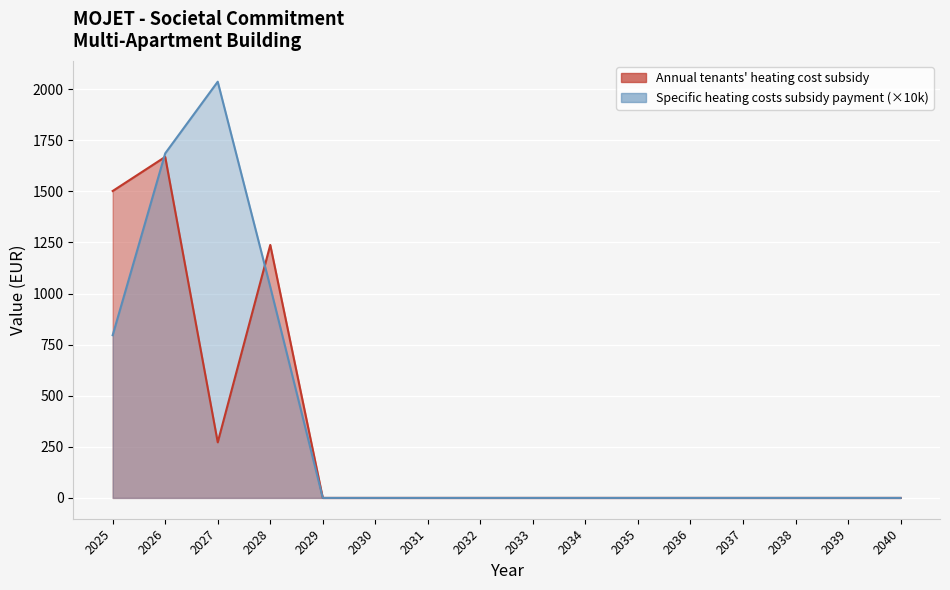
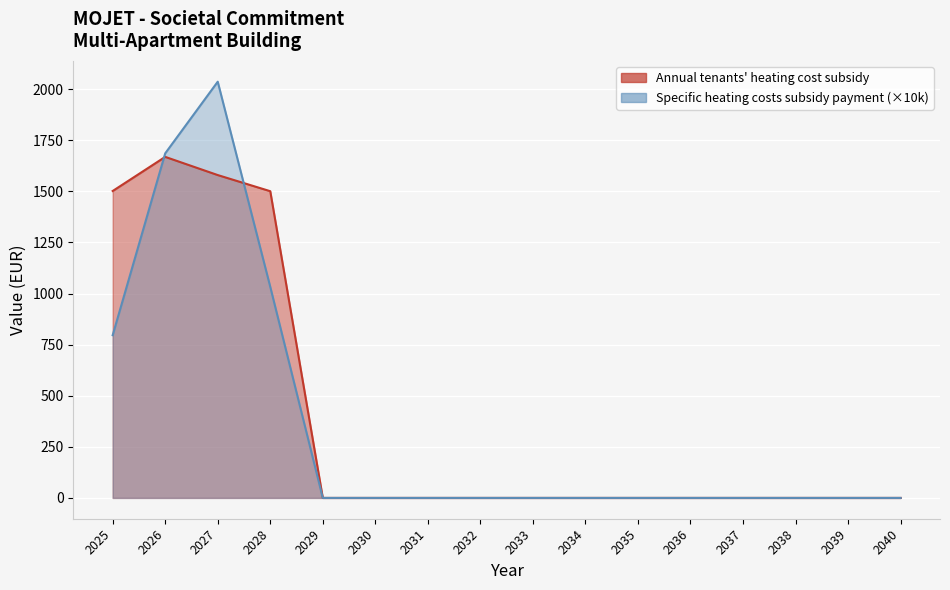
  {
    "Annual tenants' heating cost subsidy": {
      "2025": 1500,
      "2026": 1670,
-     "2027": 270,
-     "2028": 1240
+     "2027": 1580,
+     "2028": 1500
    },
    "Specific heating costs subsidy payment (×10k)": {
      "2025": 800,
      "2026": 1690,
      "2027": 2040,
      "2028": 1030
    }
  }
